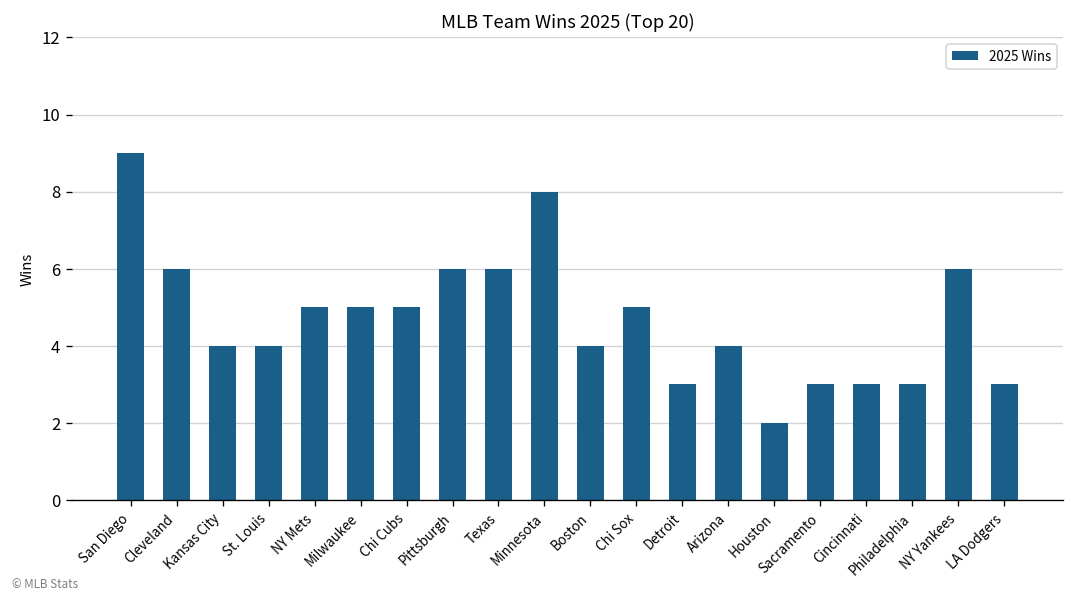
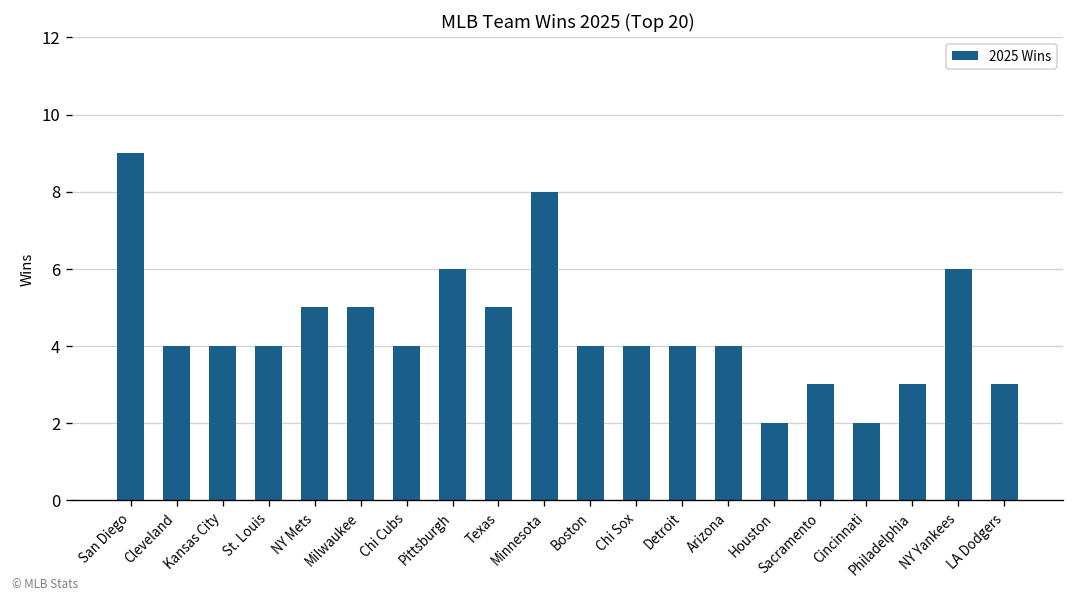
  {
    "San Diego": 9,
-   "Cleveland": 6,
+   "Cleveland": 4,
    "Kansas City": 4,
    "St. Louis": 4,
    "NY Mets": 5,
    "Milwaukee": 5,
-   "Chi Cubs": 5,
+   "Chi Cubs": 4,
    "Pittsburgh": 6,
-   "Texas": 6,
+   "Texas": 5,
    "Minnesota": 8,
    "Boston": 4,
-   "Chi Sox": 5,
-   "Detroit": 3,
+   "Chi Sox": 4,
+   "Detroit": 4,
    "Arizona": 4,
    "Houston": 2,
    "Sacramento": 3,
-   "Cincinnati": 3,
+   "Cincinnati": 2,
    "Philadelphia": 3,
    "NY Yankees": 6,
    "LA Dodgers": 3
  }
